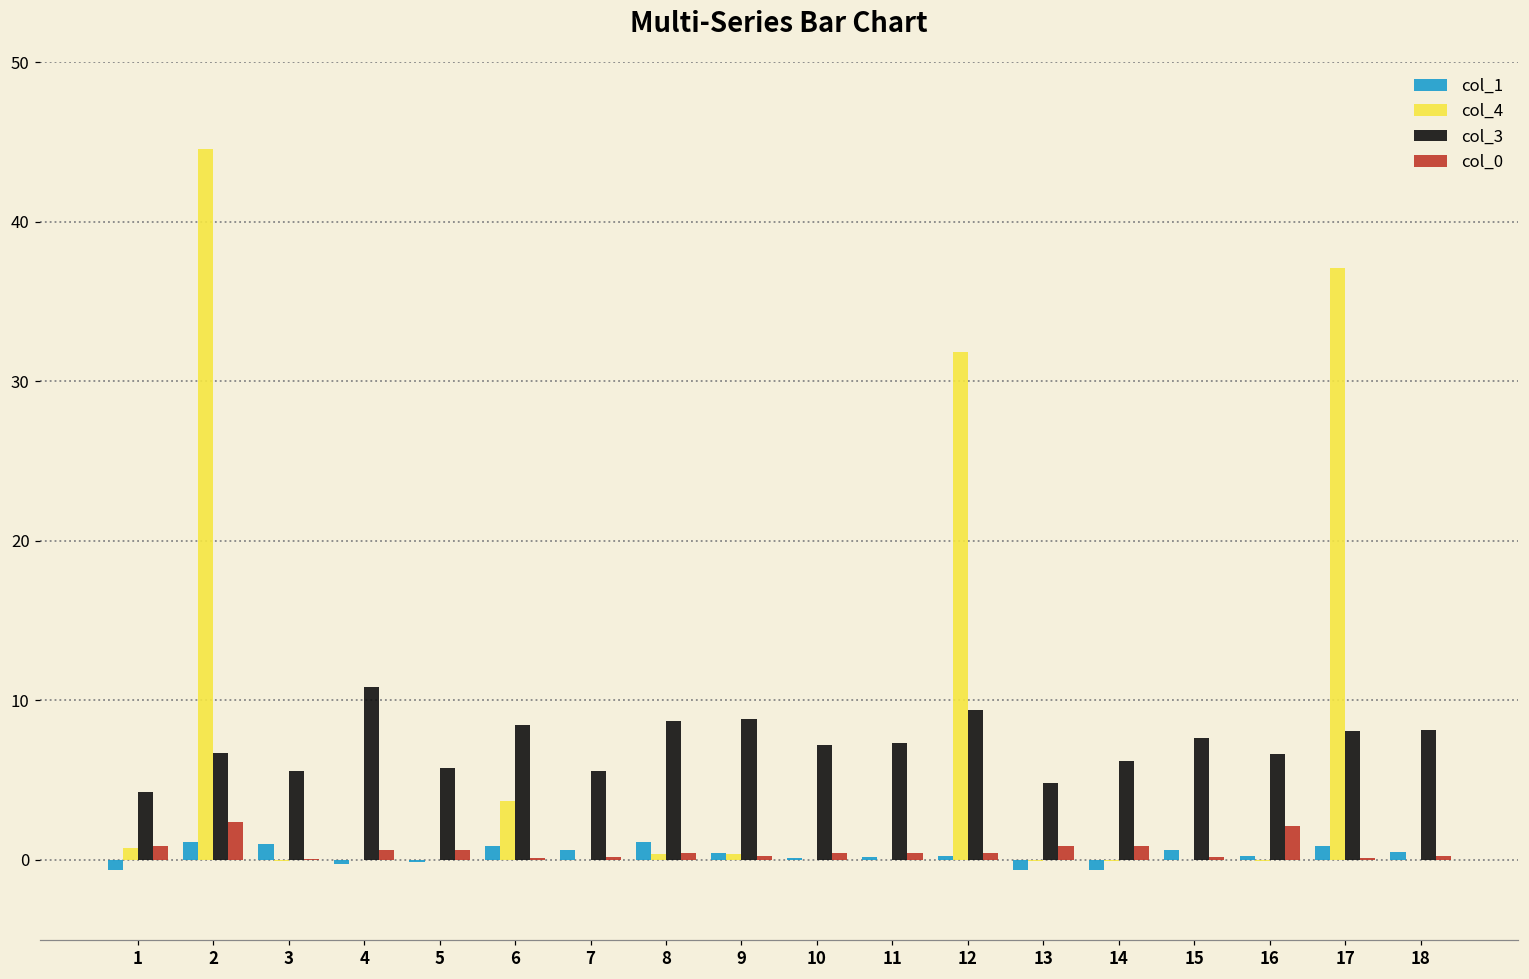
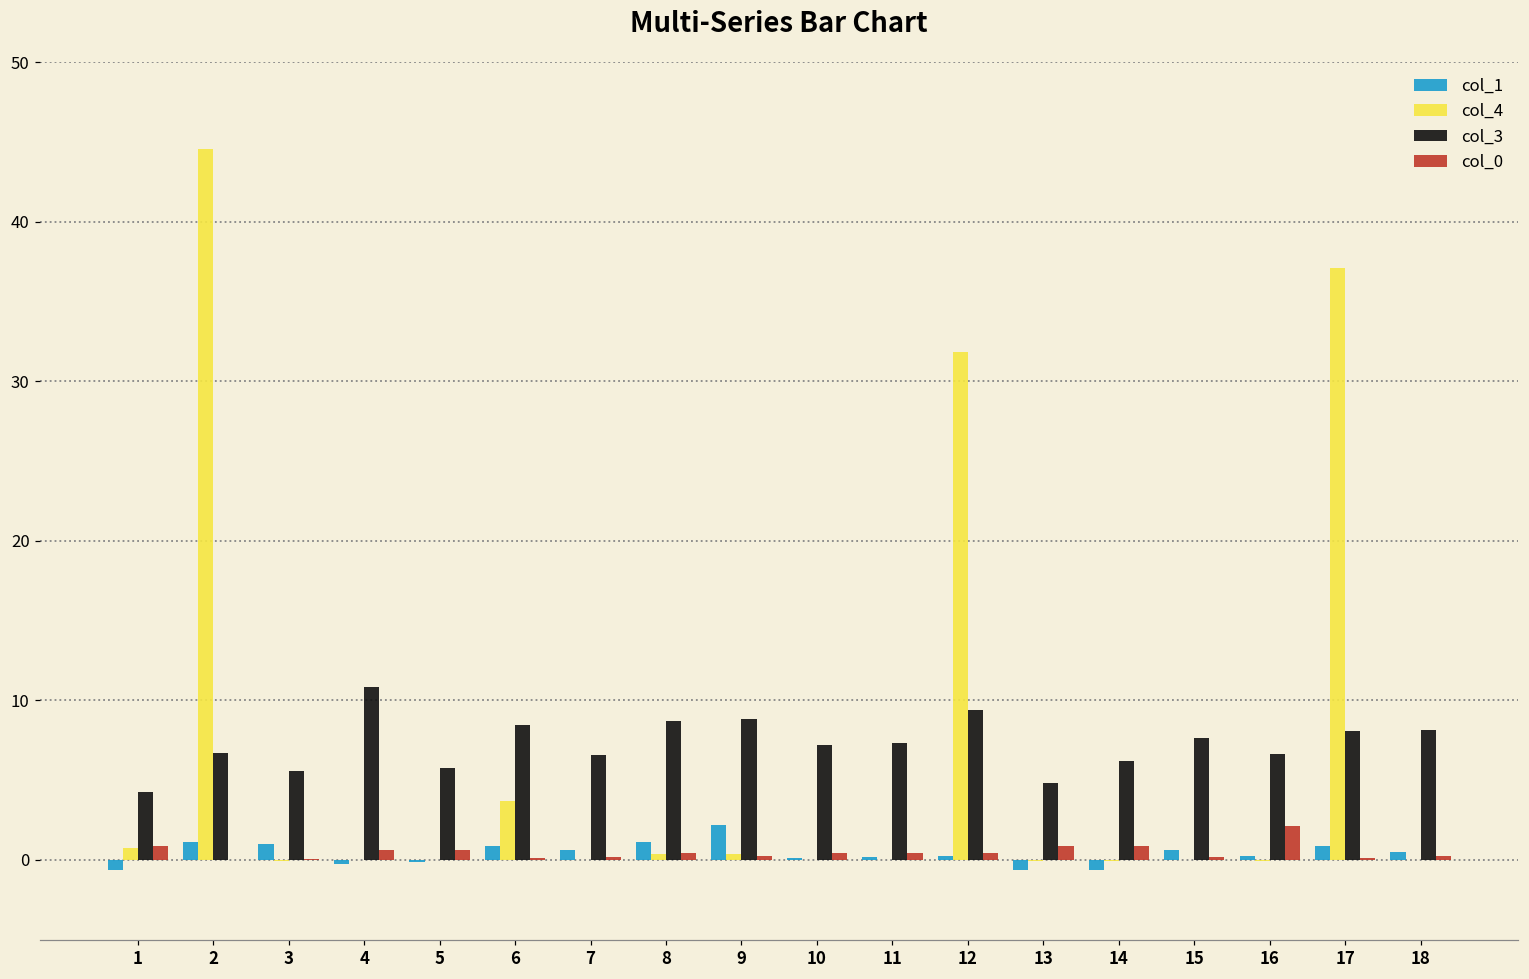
  {
    "col_1": {
      "1": -0.6,
      "2": 1.2,
      "3": 1.0,
      "4": -0.2,
      "6": 0.9,
      "7": 0.6,
      "8": 1.1,
-     "9": 0.5,
+     "9": 2.2,
      "11": 0.2,
      "12": 0.2,
      "13": -0.6,
      "14": -0.6,
      "15": 0.6,
      "16": 0.2,
      "17": 0.9,
      "18": 0.5
    },
    "col_4": {
      "1": 0.8,
      "2": 44.6,
      "6": 3.7,
      "8": 0.4,
      "9": 0.4,
      "12": 31.9,
      "17": 37.1
    },
    "col_3": {
      "1": 4.3,
      "2": 6.7,
      "3": 5.6,
      "4": 10.8,
      "5": 5.8,
      "6": 8.5,
-     "7": 5.5,
+     "7": 6.6,
      "8": 8.7,
      "9": 8.8,
      "10": 7.2,
      "11": 7.3,
      "12": 9.4,
      "13": 4.9,
      "14": 6.2,
      "15": 7.7,
      "16": 6.6,
      "17": 8.1,
      "18": 8.2
    },
    "col_0": {
      "1": 0.8,
-     "2": 2.4,
+     "2": 0.0,
      "4": 0.6,
      "5": 0.6,
      "7": 0.2,
      "8": 0.5,
      "9": 0.2,
      "10": 0.4,
      "11": 0.4,
      "12": 0.4,
      "13": 0.8,
      "14": 0.8,
      "15": 0.2,
      "16": 2.1,
      "18": 0.3
    }
  }
